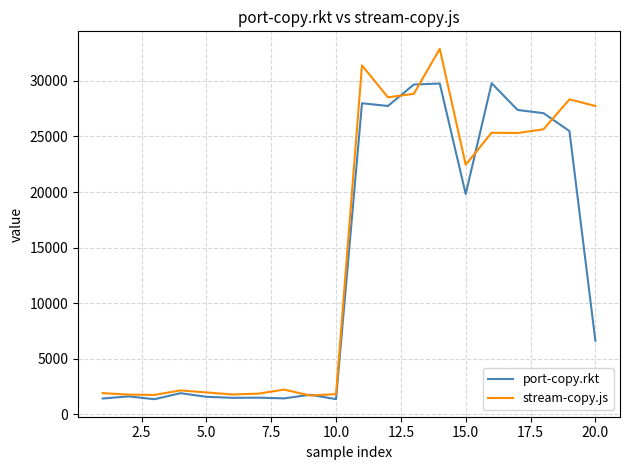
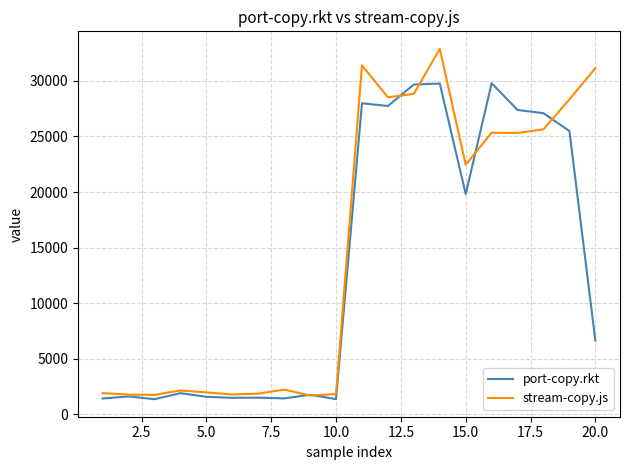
  {
    "port-copy.rkt": {
      "5.0": 1600,
      "10.0": 1400,
      "15.0": 19800,
      "20.0": 6600
    },
    "stream-copy.js": {
      "5.0": 2000,
      "10.0": 1800,
      "15.0": 22500,
-     "20.0": 27700
+     "20.0": 31100
    }
  }
